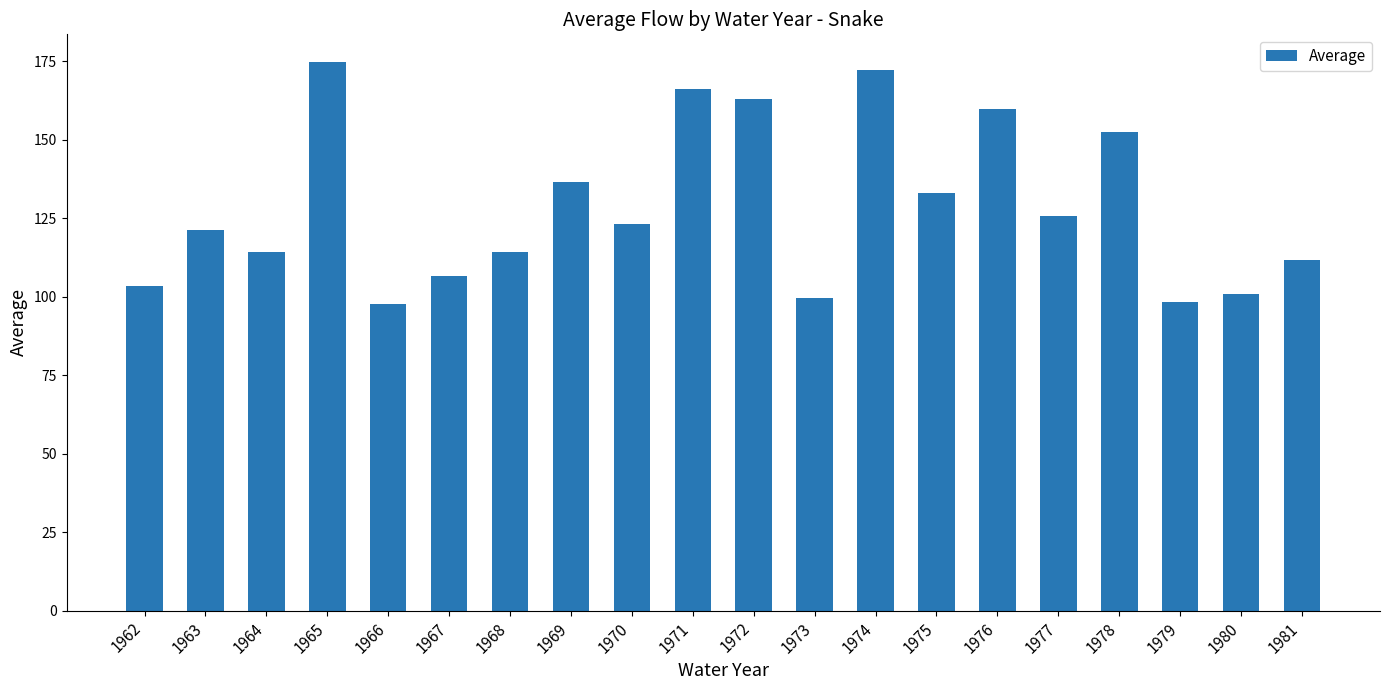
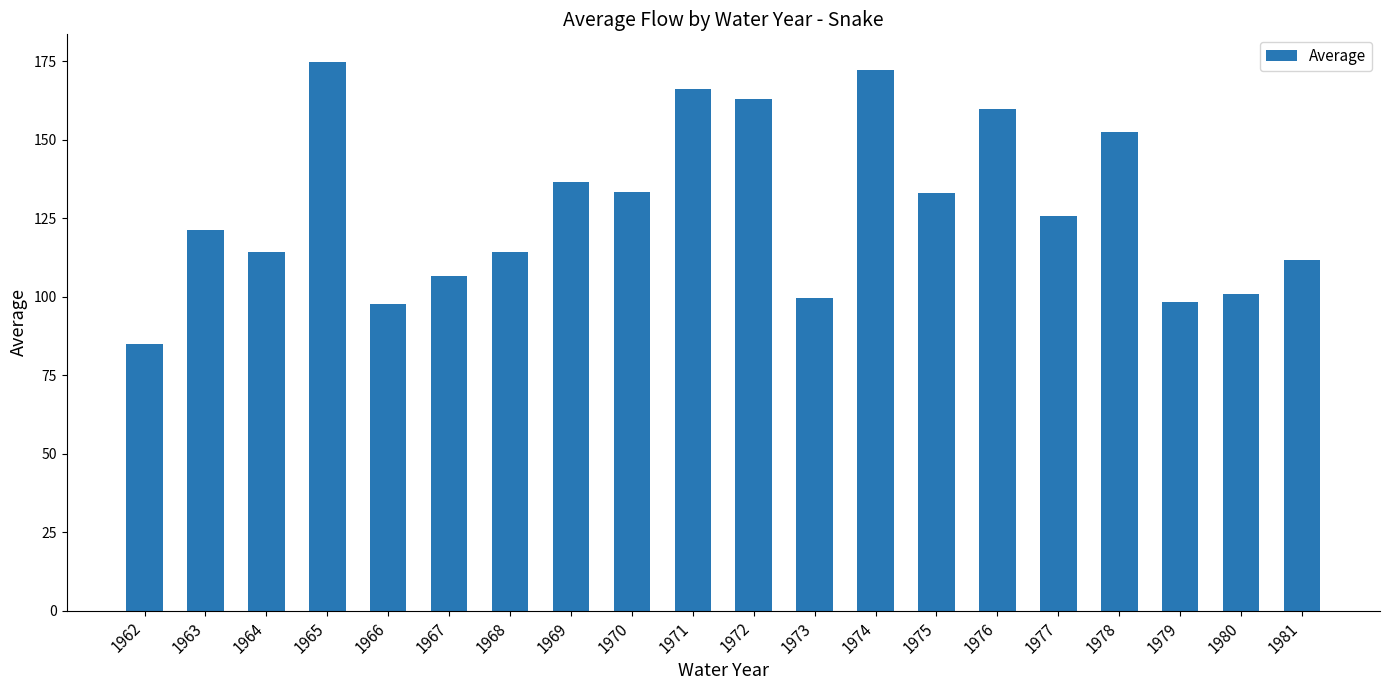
  {
-   "1962": 104,
+   "1962": 85,
    "1963": 121,
    "1964": 114,
    "1965": 175,
    "1966": 98,
    "1967": 107,
    "1968": 114,
    "1969": 136,
-   "1970": 123,
+   "1970": 133,
    "1971": 166,
    "1972": 163,
    "1973": 100,
    "1974": 172,
    "1975": 133,
    "1976": 160,
    "1977": 126,
    "1978": 153,
    "1979": 98,
    "1980": 101,
    "1981": 112
  }
